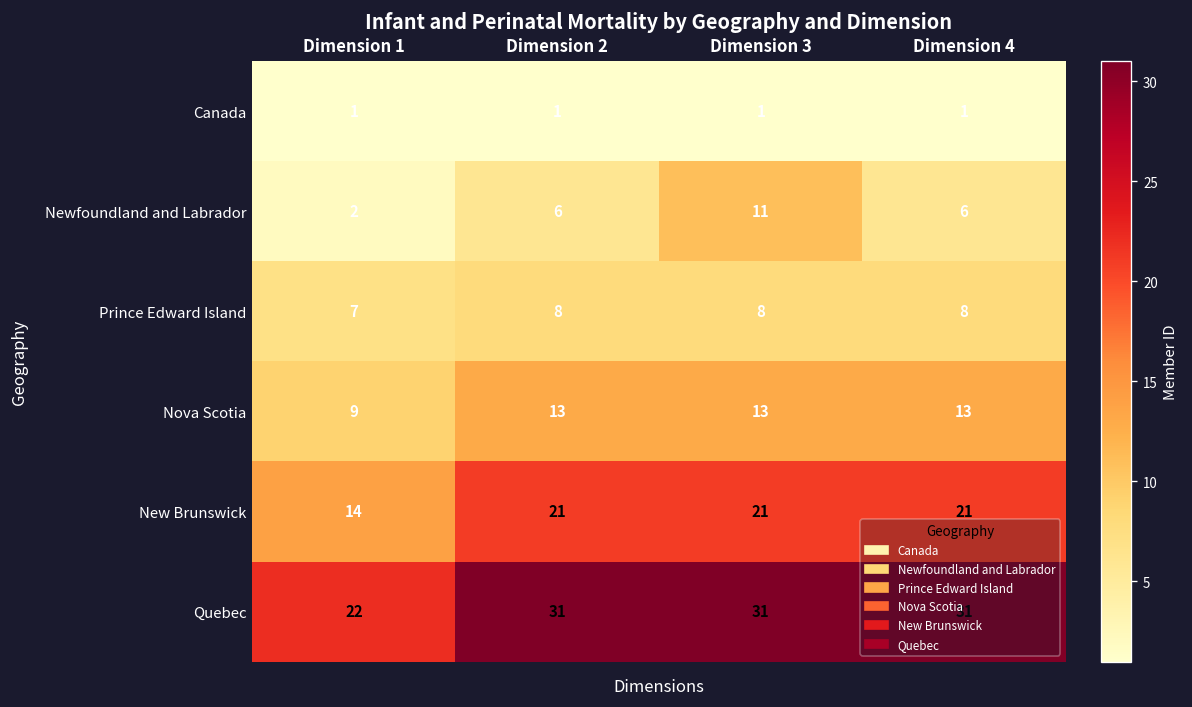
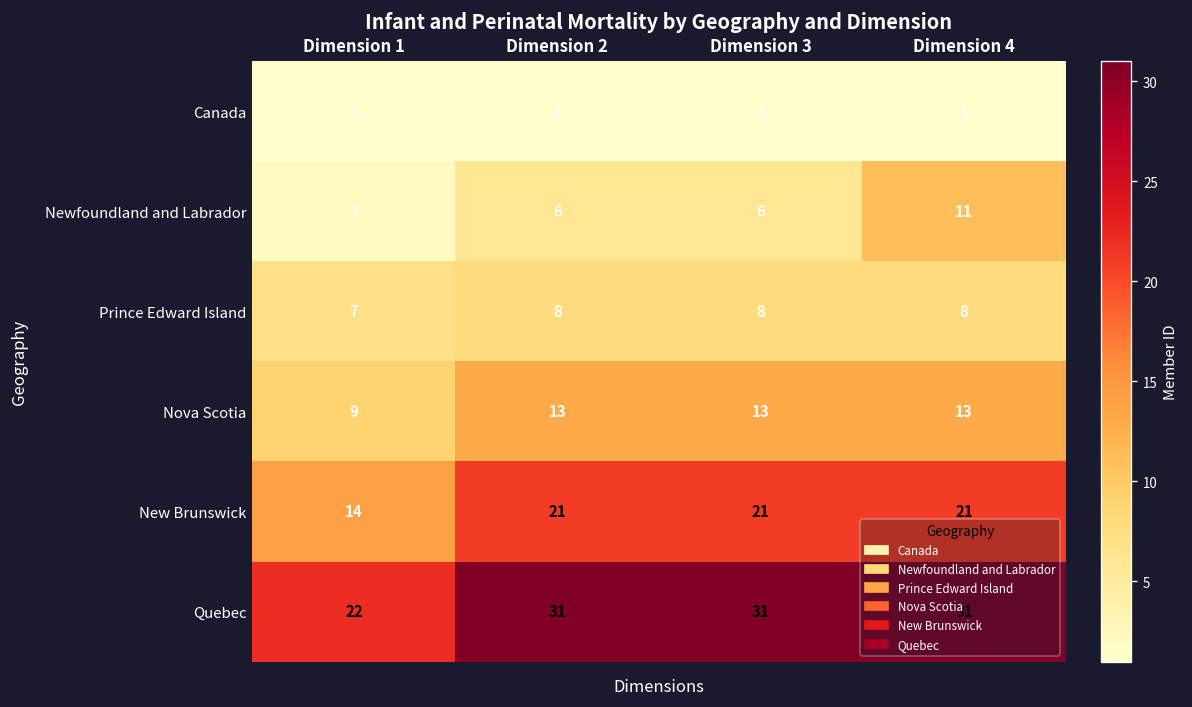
  {
    "Canada": {
      "Dimension 1": 1,
      "Dimension 2": 1,
      "Dimension 3": 1,
      "Dimension 4": 1
    },
    "Newfoundland and Labrador": {
      "Dimension 1": 2,
      "Dimension 2": 6,
-     "Dimension 3": 11,
-     "Dimension 4": 6
+     "Dimension 3": 6,
+     "Dimension 4": 11
    },
    "Prince Edward Island": {
      "Dimension 1": 7,
      "Dimension 2": 8,
      "Dimension 3": 8,
      "Dimension 4": 8
    },
    "Nova Scotia": {
      "Dimension 1": 9,
      "Dimension 2": 13,
      "Dimension 3": 13,
      "Dimension 4": 13
    },
    "New Brunswick": {
      "Dimension 1": 14,
      "Dimension 2": 21,
      "Dimension 3": 21,
      "Dimension 4": 21
    },
    "Quebec": {
      "Dimension 1": 22,
      "Dimension 2": 31,
      "Dimension 3": 31
    }
  }
